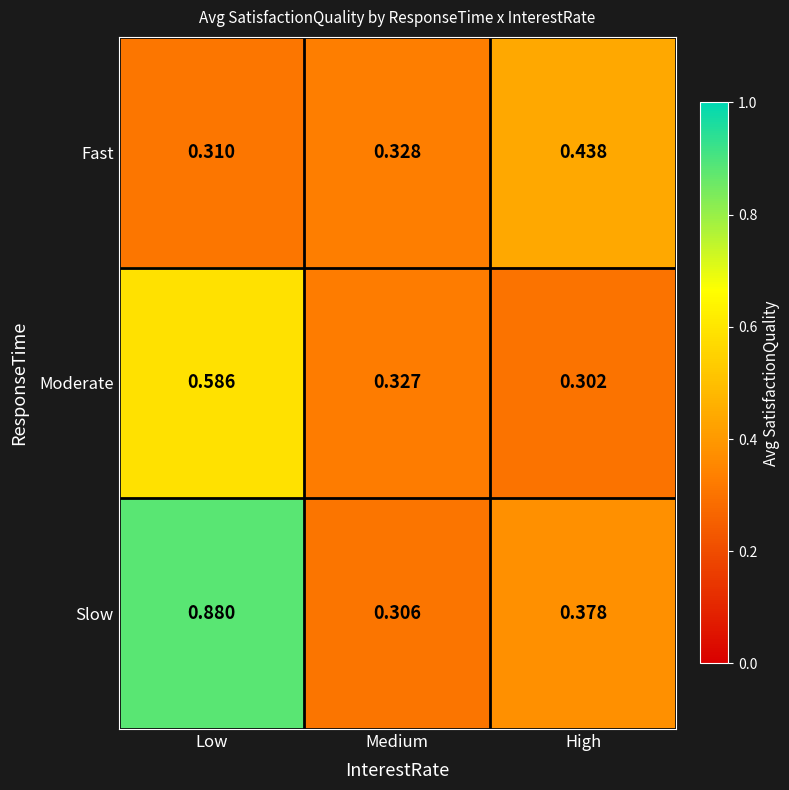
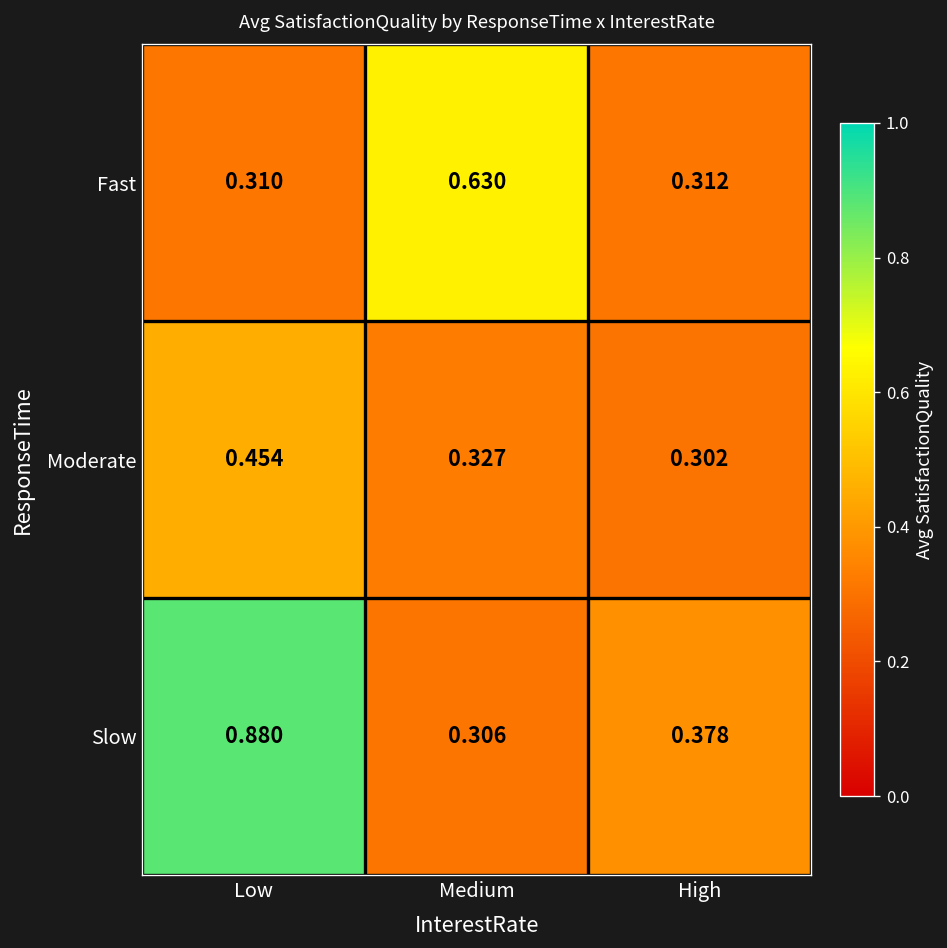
  {
    "Fast": {
      "Low": 0.310,
-     "Medium": 0.328,
-     "High": 0.438
+     "Medium": 0.630,
+     "High": 0.312
    },
    "Moderate": {
-     "Low": 0.586,
+     "Low": 0.454,
      "Medium": 0.327,
      "High": 0.302
    },
    "Slow": {
      "Low": 0.880,
      "Medium": 0.306,
      "High": 0.378
    }
  }
